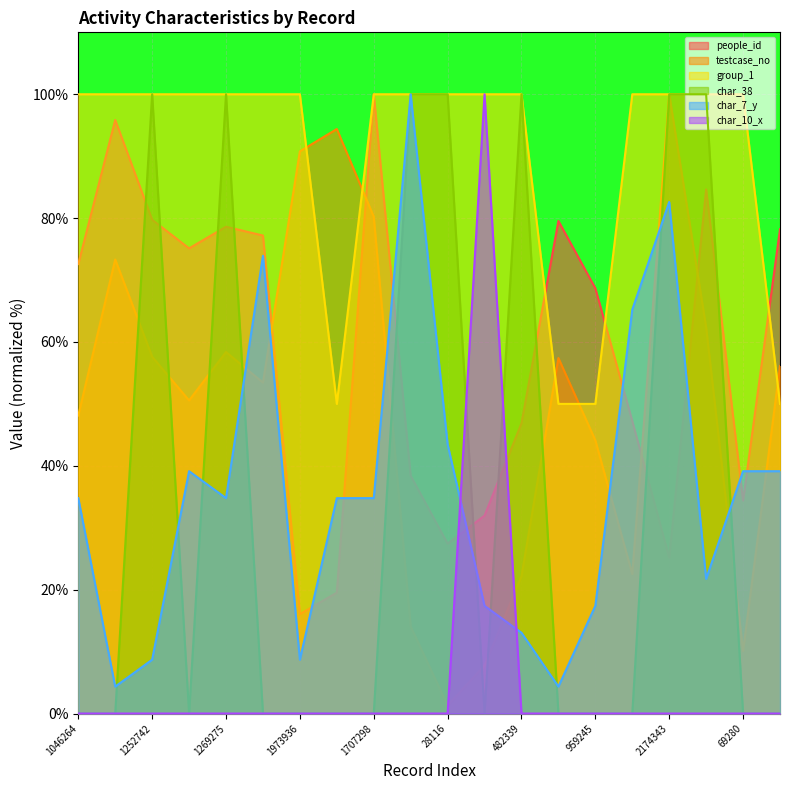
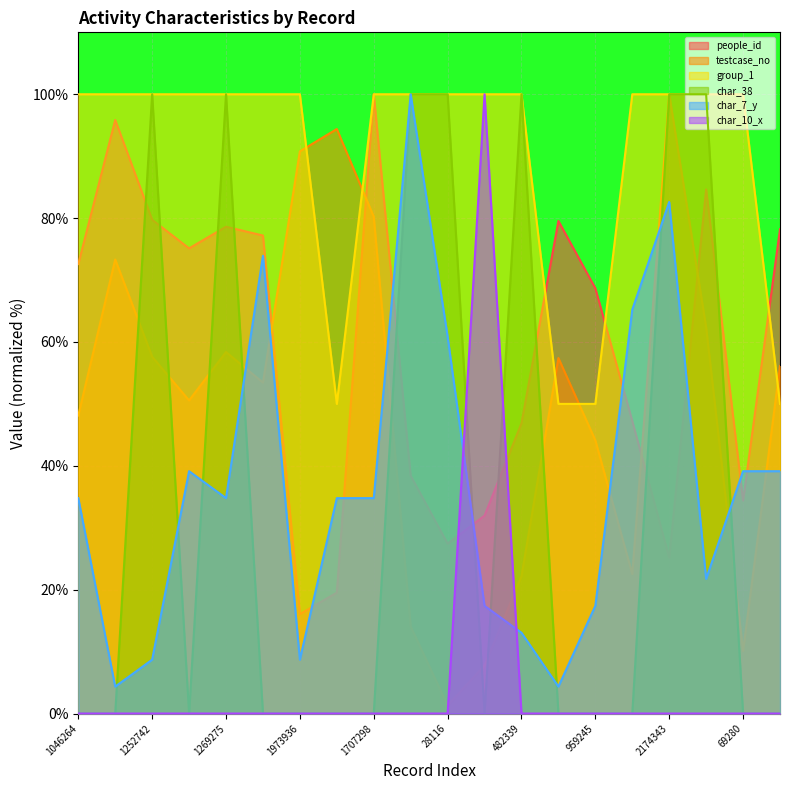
  {
    "people_id": {
      "1046264": "73%",
      "1252742": "80%",
      "1269275": "79%",
      "1973936": "16%",
      "28116": "27%",
      "482339": "47%",
      "959245": "69%",
      "2174343": "25%",
      "69280": "34%"
    },
    "testcase_no": {
      "1046264": "48%",
      "1252742": "58%",
      "1269275": "58%",
      "1973936": "91%",
      "1707298": "80%",
      "28116": "1%",
      "482339": "22%",
      "959245": "44%",
      "69280": "10%"
    },
    "group_1": {
      "1046264": "100%",
      "1973936": "100%",
      "959245": "50%"
    },
    "char_7_y": {
      "1046264": "35%",
      "1252742": "9%",
      "1269275": "35%",
      "1973936": "9%",
      "1707298": "35%",
-     "28116": "43%",
+     "28116": "61%",
      "482339": "13%",
      "959245": "17%",
      "2174343": "83%",
      "69280": "39%"
    },
    "char_10_x": {
      "1252742": "0%",
      "1269275": "0%",
      "28116": "0%",
      "482339": "0%",
      "2174343": "0%"
    }
  }
